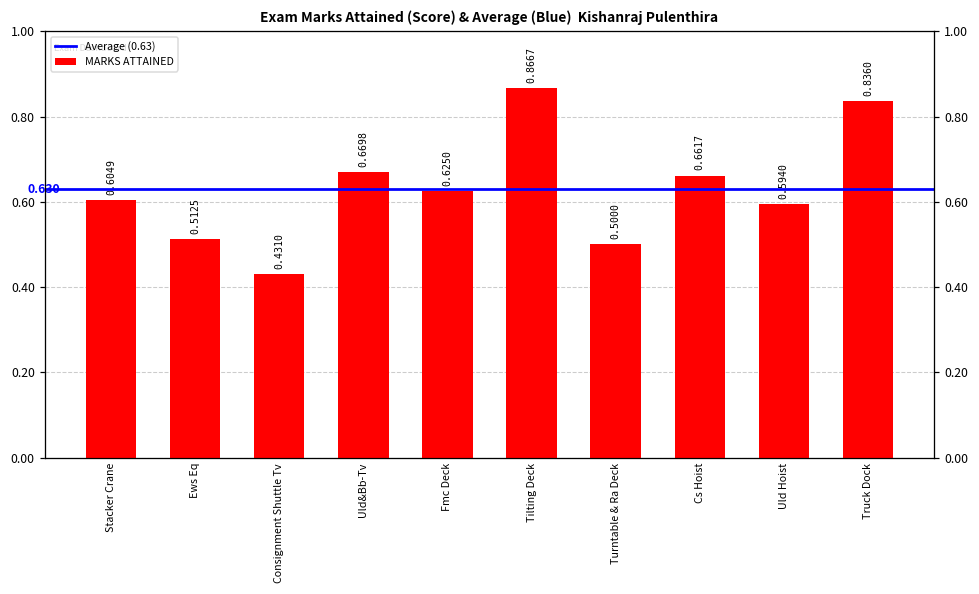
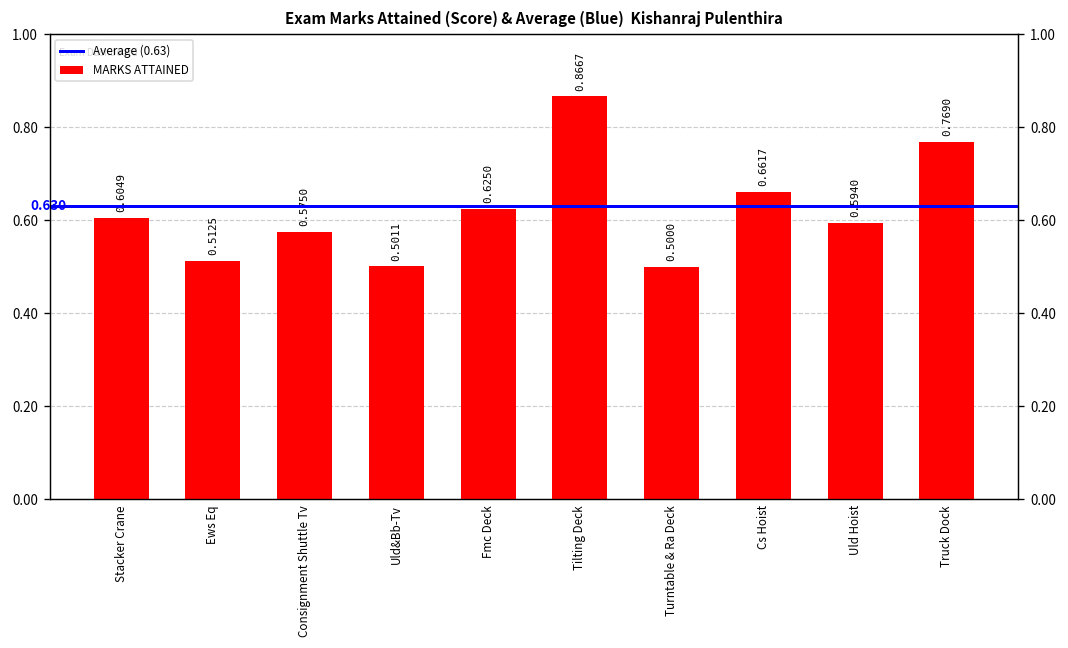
  {
    "Stacker Crane": 0.6049,
    "Ews Eq": 0.5125,
-   "Consignment Shuttle Tv": 0.4310,
-   "Uld&Bb-Tv": 0.6698,
+   "Consignment Shuttle Tv": 0.5750,
+   "Uld&Bb-Tv": 0.5011,
    "Fmc Deck": 0.6250,
    "Tilting Deck": 0.8667,
    "Turntable & Ra Deck": 0.5000,
    "Cs Hoist": 0.6617,
    "Uld Hoist": 0.5940,
-   "Truck Dock": 0.8360
+   "Truck Dock": 0.7690
  }
